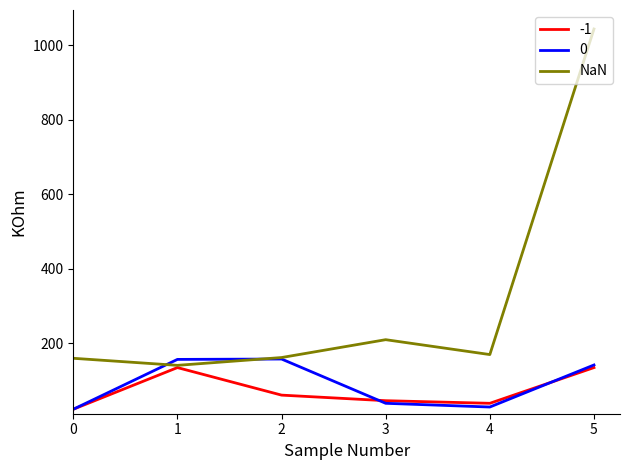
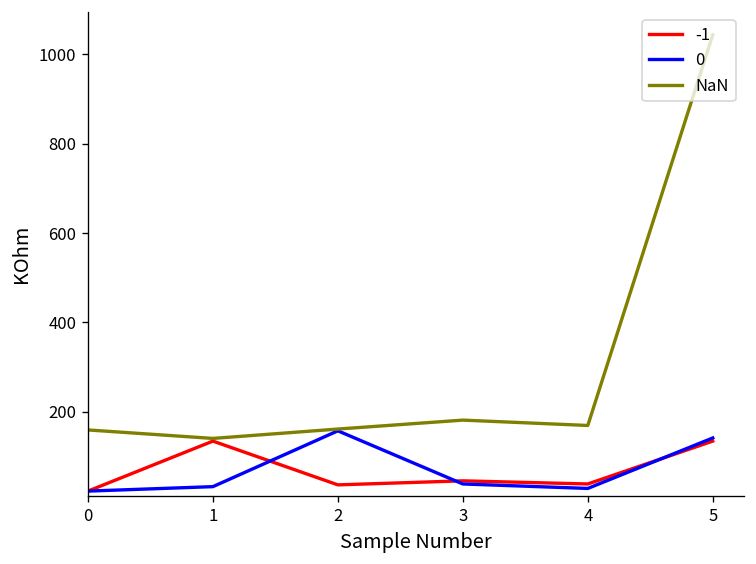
  {
    "-1": {
-     "2": 60,
+     "2": 40,
      "3": 50,
      "4": 40,
      "5": 130
    },
    "0": {
-     "1": 160,
+     "1": 30,
      "3": 40,
      "4": 30,
      "5": 140
    },
    "NaN": {
      "0": 160,
-     "3": 210,
+     "3": 180,
      "4": 170
    }
  }
